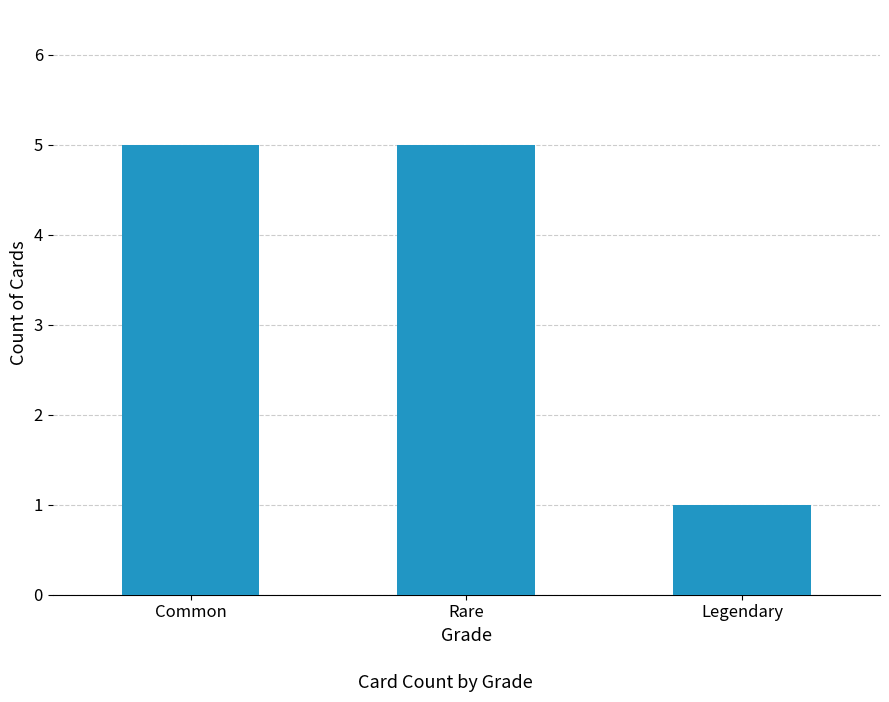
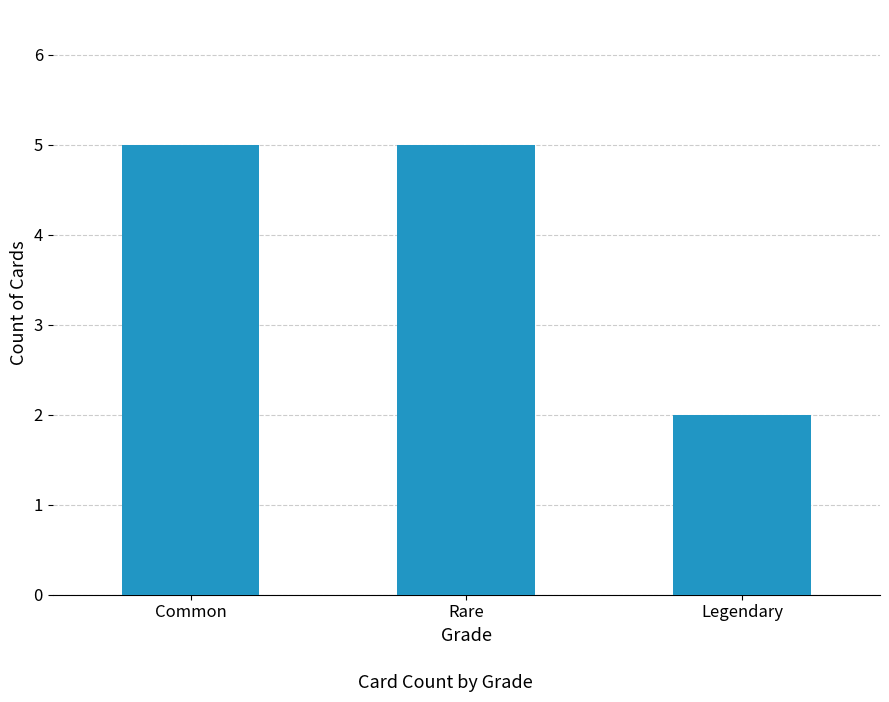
  {
    "Common": 5,
    "Rare": 5,
-   "Legendary": 1
+   "Legendary": 2
  }
